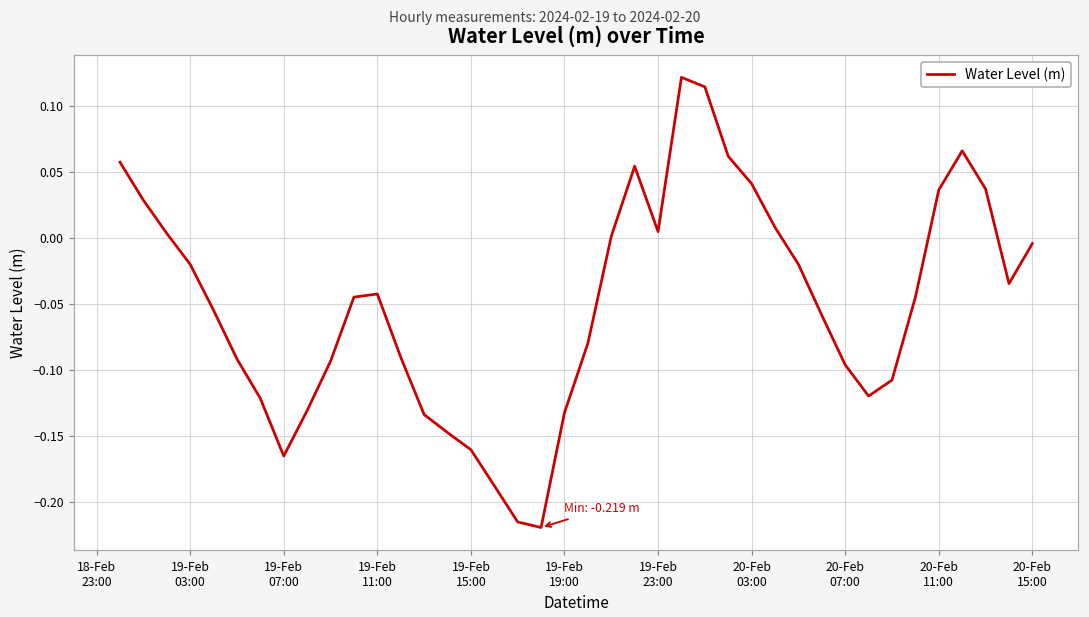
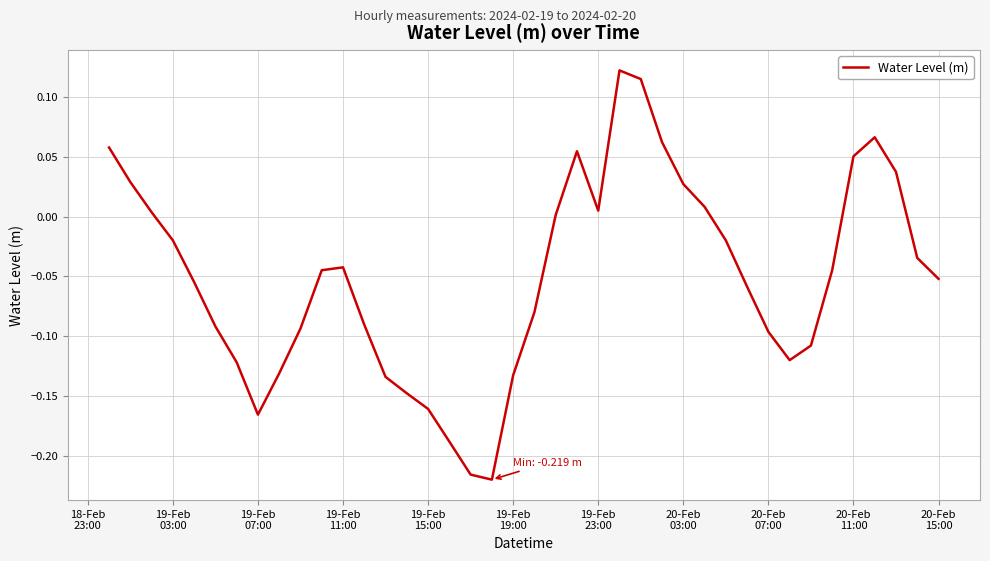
  {
    "19-Feb 03:00": -0.020,
    "19-Feb 07:00": -0.165,
    "19-Feb 11:00": -0.042,
    "19-Feb 15:00": -0.160,
    "19-Feb 19:00": -0.132,
    "19-Feb 23:00": 0.005,
-   "20-Feb 03:00": 0.041,
+   "20-Feb 03:00": 0.027,
    "20-Feb 07:00": -0.096,
-   "20-Feb 11:00": 0.037,
-   "20-Feb 15:00": -0.004
+   "20-Feb 11:00": 0.050,
+   "20-Feb 15:00": -0.052
  }
